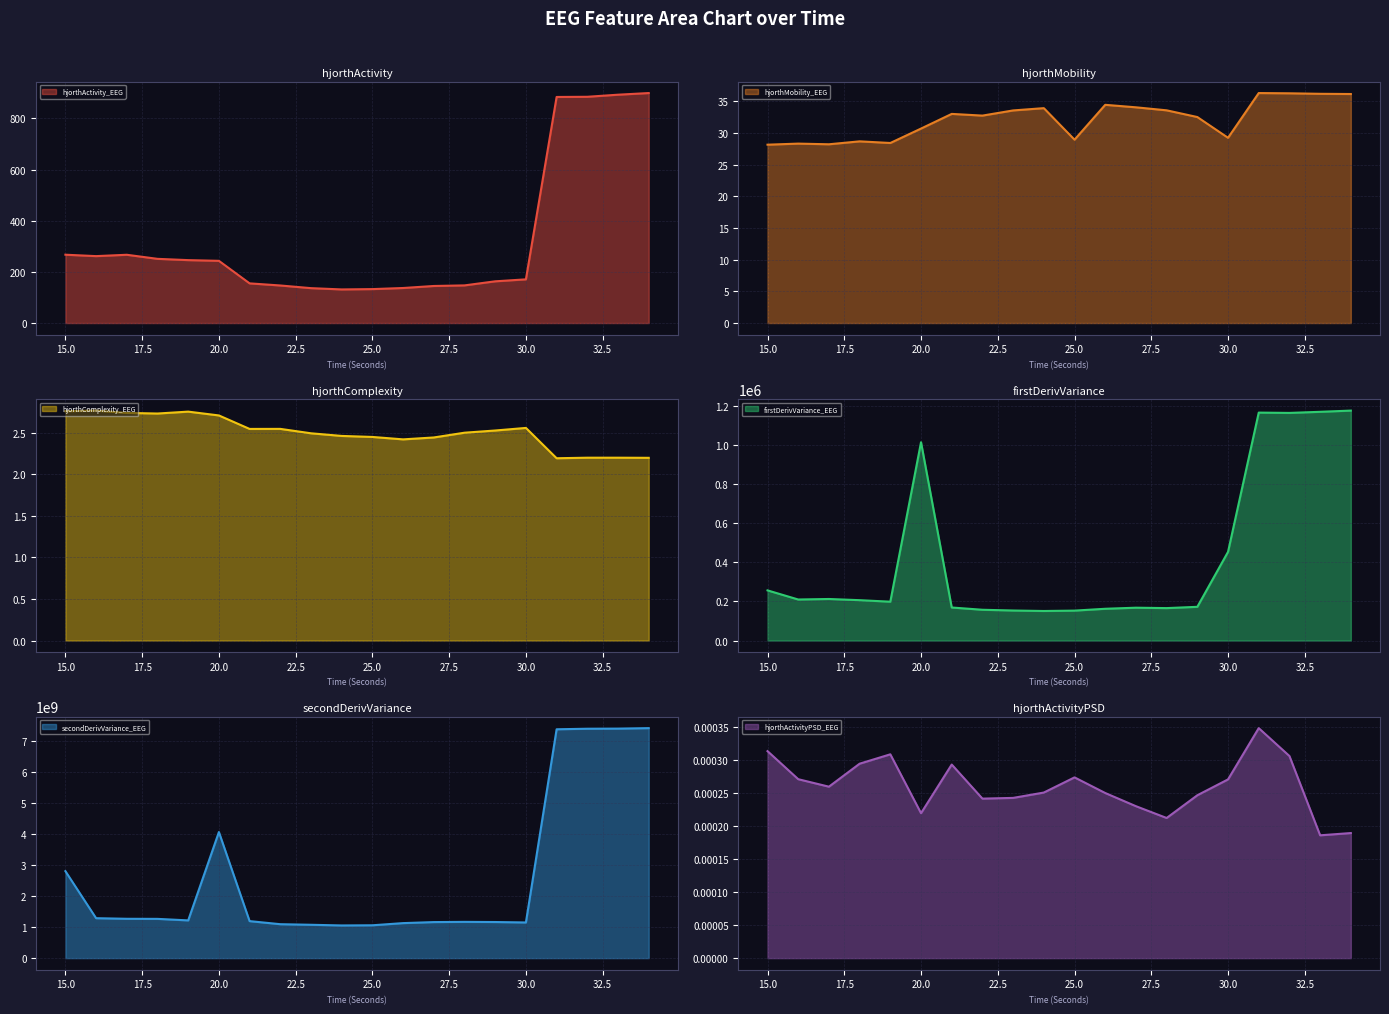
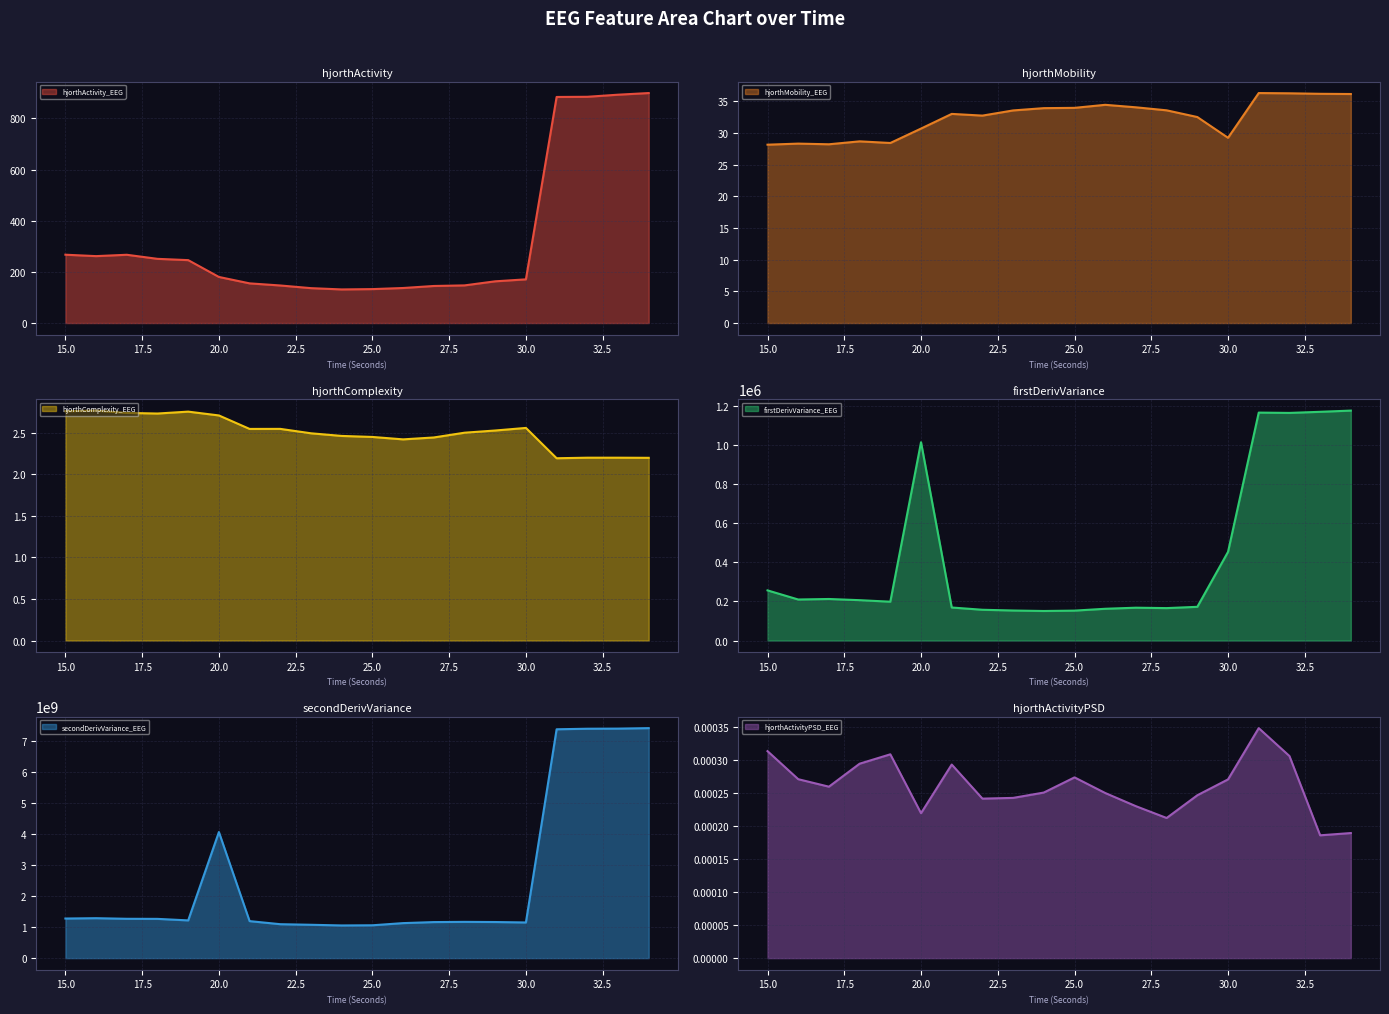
  {
    "hjorthActivity": {
      "15.0": 270,
-     "20.0": 240,
+     "20.0": 180,
      "25.0": 130,
      "30.0": 170
    },
    "hjorthMobility": {
      "15.0": 28,
      "20.0": 31,
-     "25.0": 29,
+     "25.0": 34,
      "30.0": 29
    },
    "hjorthComplexity": {
      "20.0": 2.7,
      "25.0": 2.4,
      "30.0": 2.6
    },
    "firstDerivVariance": {
      "15.0": 260000,
      "20.0": 1010000,
      "25.0": 150000,
      "30.0": 450000
    },
    "secondDerivVariance": {
-     "15.0": 2800000000,
+     "15.0": 1300000000,
      "20.0": 4100000000,
      "25.0": 1100000000,
      "30.0": 1100000000
    },
    "hjorthActivityPSD": {
      "15.0": 0.00031,
      "20.0": 0.00022,
      "25.0": 0.00027,
      "30.0": 0.00027
    }
  }
